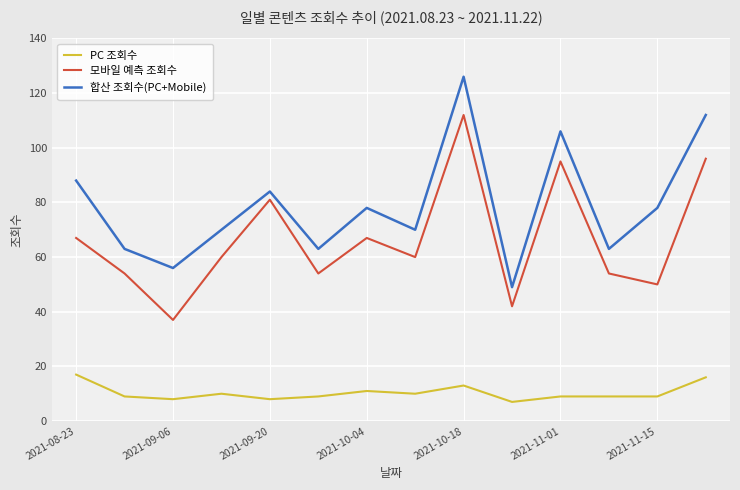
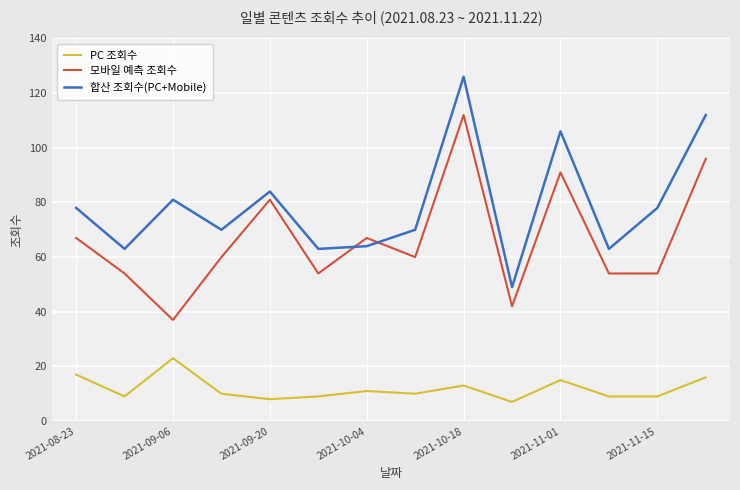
  {
    "PC 조회수": {
      "2021-08-23": 17,
-     "2021-09-06": 8,
+     "2021-09-06": 23,
      "2021-09-20": 8,
      "2021-10-04": 11,
      "2021-10-18": 13,
-     "2021-11-01": 9,
+     "2021-11-01": 15,
      "2021-11-15": 9
    },
    "모바일 예측 조회수": {
      "2021-08-23": 67,
      "2021-09-06": 37,
      "2021-09-20": 81,
      "2021-10-04": 67,
      "2021-10-18": 112,
-     "2021-11-01": 95,
-     "2021-11-15": 50
+     "2021-11-01": 91,
+     "2021-11-15": 54
    },
    "합산 조회수(PC+Mobile)": {
-     "2021-08-23": 88,
-     "2021-09-06": 56,
+     "2021-08-23": 78,
+     "2021-09-06": 81,
      "2021-09-20": 84,
-     "2021-10-04": 78,
+     "2021-10-04": 64,
      "2021-10-18": 126,
      "2021-11-01": 106,
      "2021-11-15": 78
    }
  }
